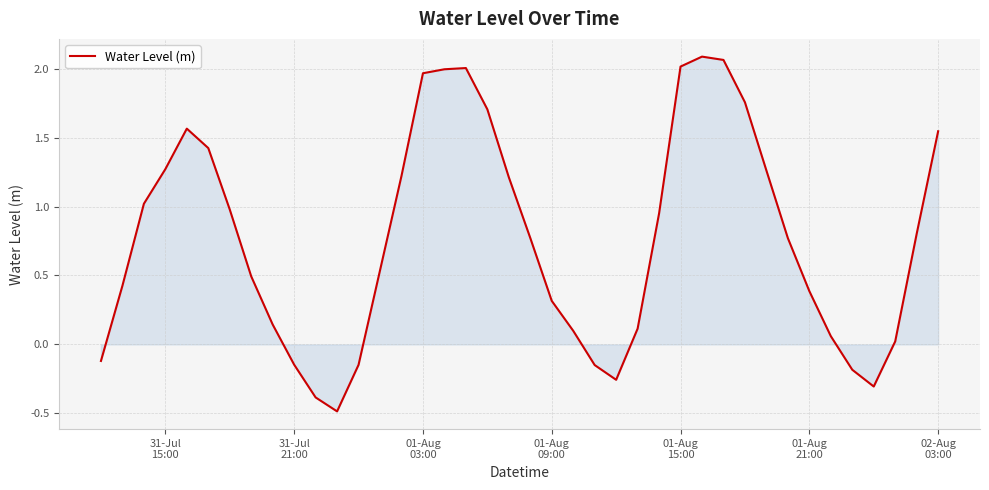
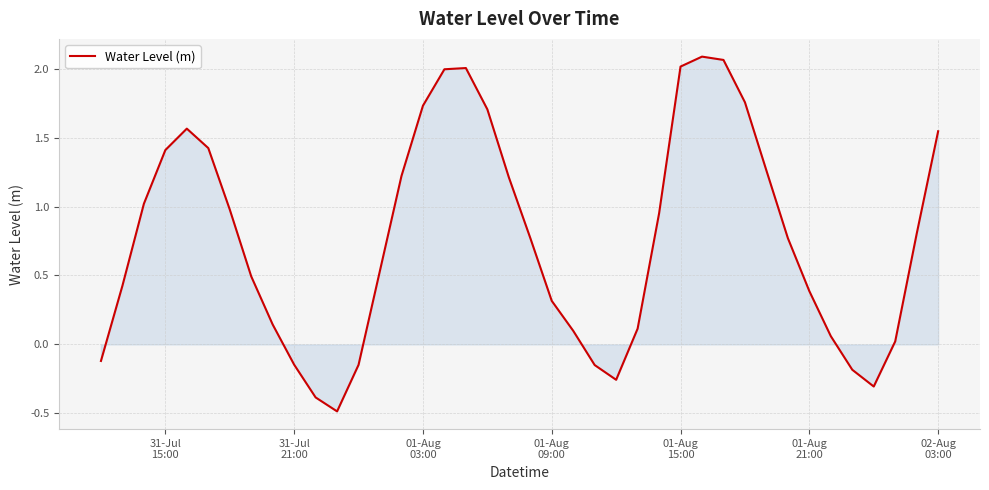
  {
    "Water Level (m)": {
-     "31-Jul 15:00": 1.27,
+     "31-Jul 15:00": 1.41,
      "31-Jul 21:00": -0.15,
-     "01-Aug 03:00": 1.97
+     "01-Aug 03:00": 1.73
    }
  }
